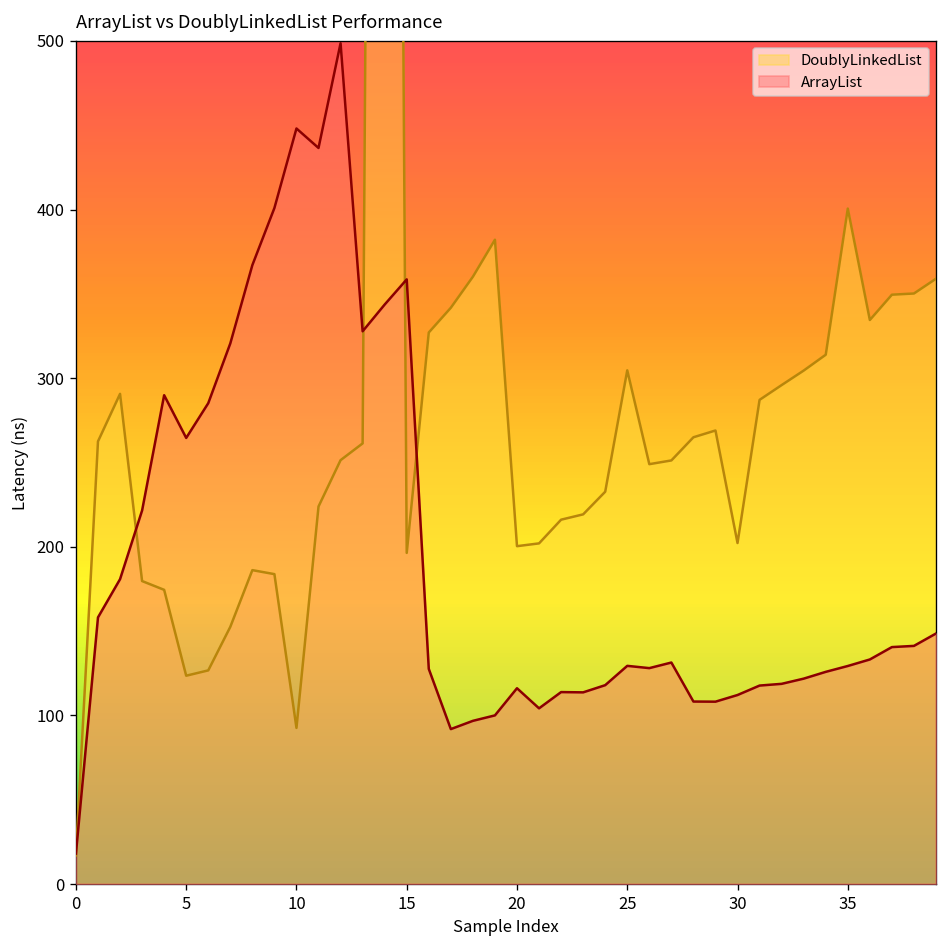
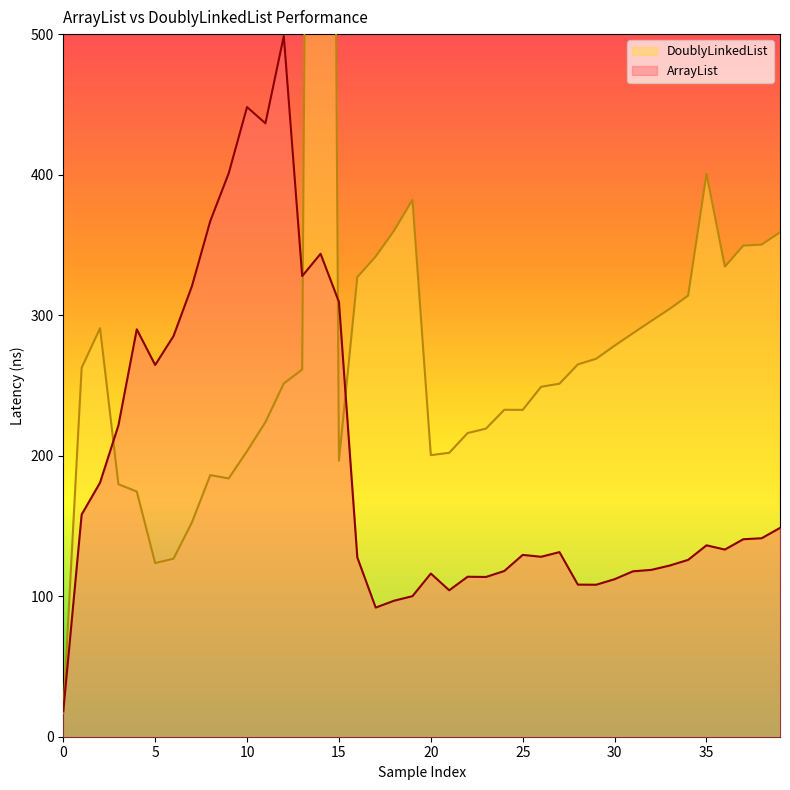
  {
    "DoublyLinkedList": {
      "5": 124,
-     "10": 93,
+     "10": 203,
      "15": 196,
      "20": 200,
-     "25": 305,
-     "30": 202,
+     "25": 233,
+     "30": 278,
      "35": 401
    },
    "ArrayList": {
      "5": 265,
      "10": 448,
-     "15": 359,
+     "15": 309,
      "20": 116,
      "25": 129,
      "30": 112,
-     "35": 129
+     "35": 136
    }
  }
